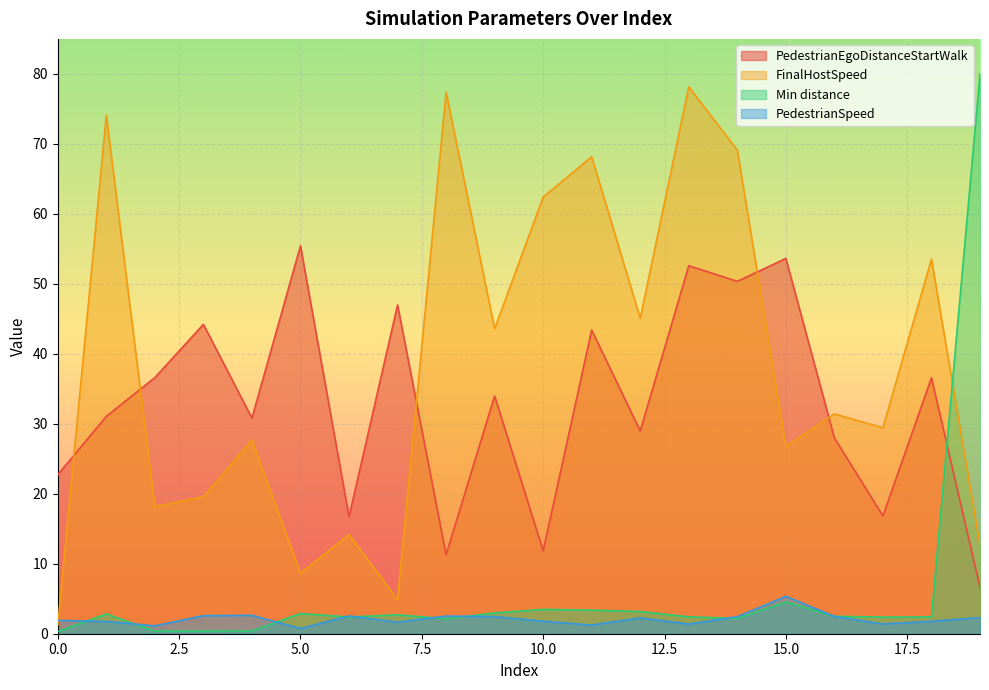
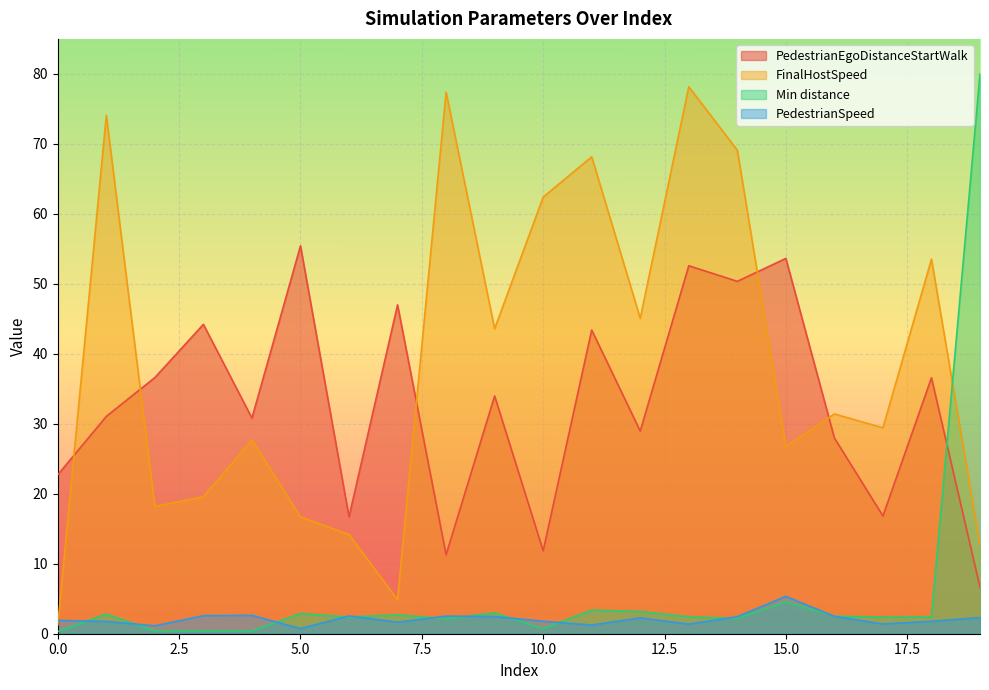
  {
    "PedestrianEgoDistanceStartWalk": {
      "0.0": 23,
      "5.0": 55,
      "10.0": 12,
      "15.0": 54
    },
    "FinalHostSpeed": {
      "0.0": 1,
-     "5.0": 9,
+     "5.0": 17,
      "10.0": 62,
      "15.0": 27
    },
    "Min distance": {
      "0.0": 0,
      "5.0": 3,
-     "10.0": 3,
+     "10.0": 1,
      "15.0": 5
    },
    "PedestrianSpeed": {
      "0.0": 2,
      "5.0": 1,
      "10.0": 2,
      "15.0": 5
    }
  }
